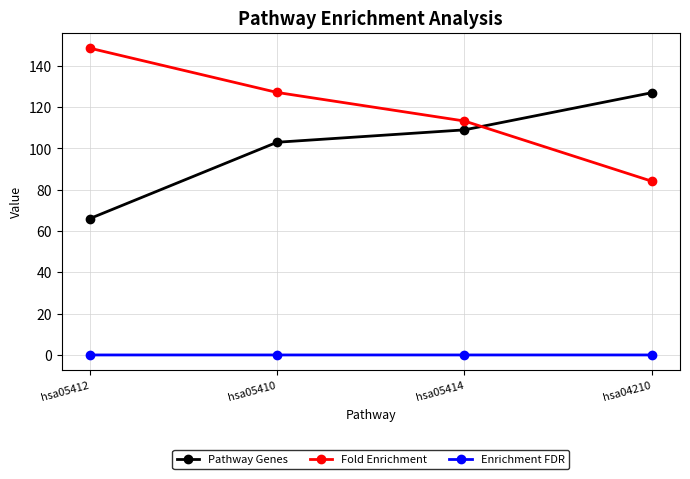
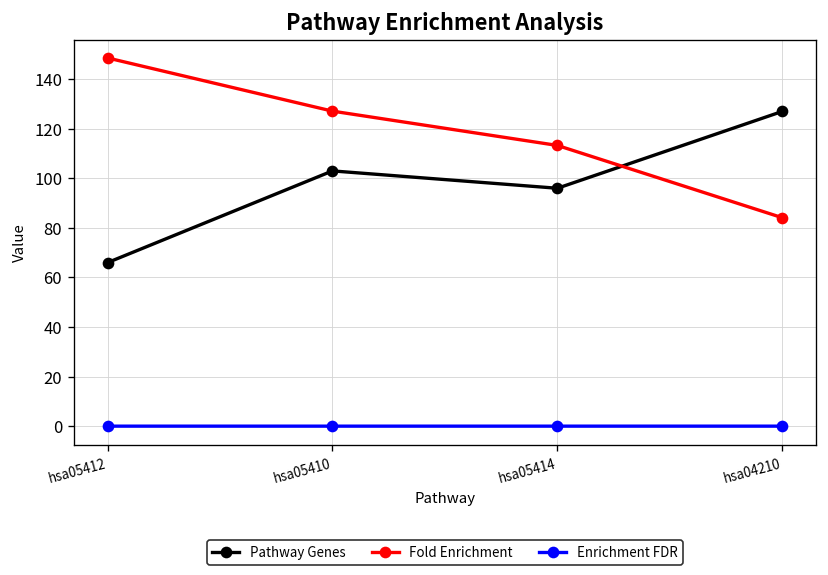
  {
    "Pathway Genes": {
      "hsa05412": 66,
      "hsa05410": 103,
-     "hsa05414": 109,
+     "hsa05414": 96,
      "hsa04210": 127
    },
    "Fold Enrichment": {
      "hsa05412": 149,
      "hsa05410": 127,
      "hsa05414": 113,
      "hsa04210": 84
    },
    "Enrichment FDR": {
      "hsa05412": 0,
      "hsa05410": 0,
      "hsa05414": 0,
      "hsa04210": 0
    }
  }
